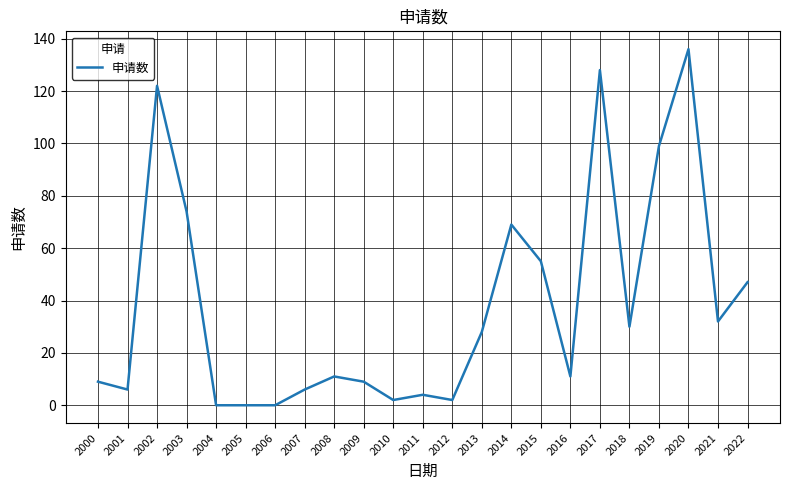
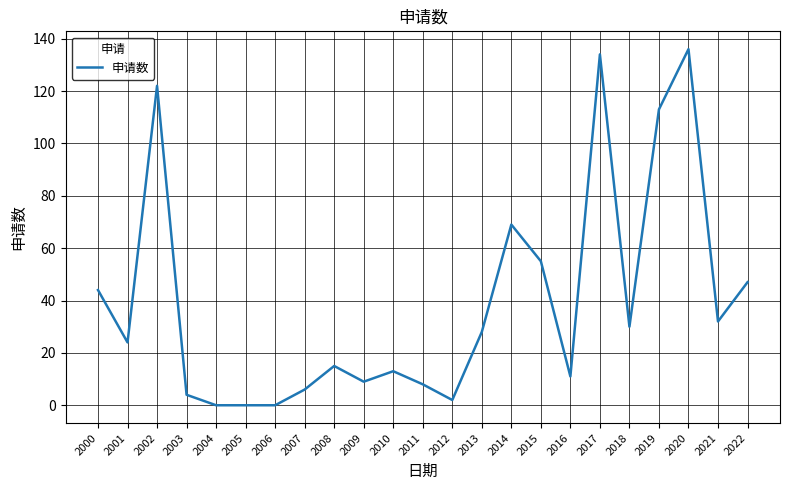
  {
-   "2000": 9,
-   "2001": 6,
+   "2000": 44,
+   "2001": 24,
    "2002": 122,
-   "2003": 74,
+   "2003": 4,
    "2004": 0,
    "2005": 0,
    "2006": 0,
    "2007": 6,
-   "2008": 11,
+   "2008": 15,
    "2009": 9,
-   "2010": 2,
-   "2011": 4,
+   "2010": 13,
+   "2011": 8,
    "2012": 2,
    "2013": 28,
    "2014": 69,
    "2015": 55,
    "2016": 11,
-   "2017": 128,
+   "2017": 134,
    "2018": 30,
-   "2019": 99,
+   "2019": 113,
    "2020": 136,
    "2021": 32,
    "2022": 47
  }
